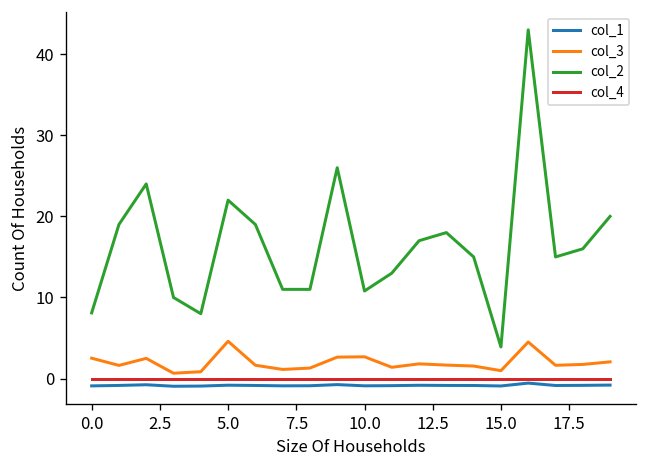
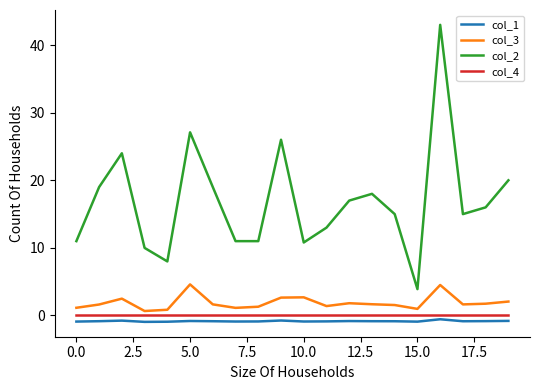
  {
    "col_1": {
      "0.0": -1,
      "5.0": -1,
      "10.0": -1,
      "15.0": -1
    },
    "col_3": {
-     "0.0": 3,
+     "0.0": 1,
      "5.0": 5,
      "10.0": 3,
      "15.0": 1
    },
    "col_2": {
-     "0.0": 8,
-     "5.0": 22,
+     "0.0": 11,
+     "5.0": 27,
      "10.0": 11,
      "15.0": 4
    },
    "col_4": {
      "0.0": 0,
      "5.0": 0,
      "10.0": 0,
      "15.0": 0
    }
  }
